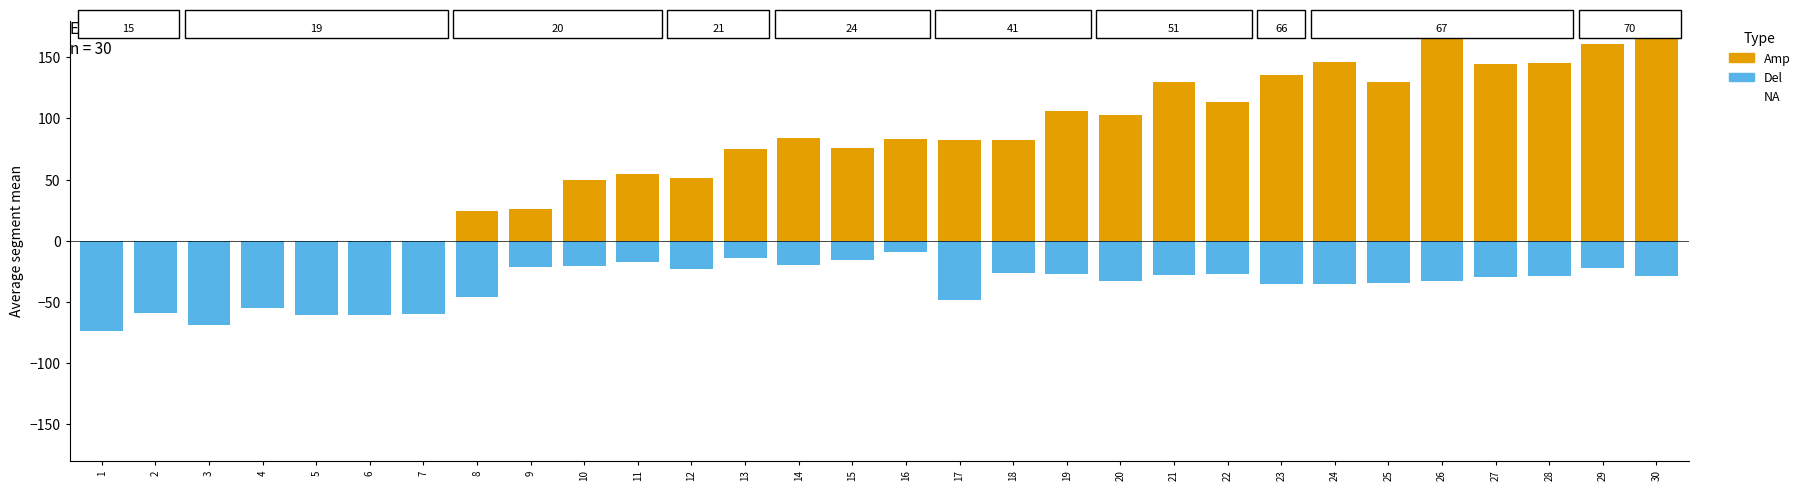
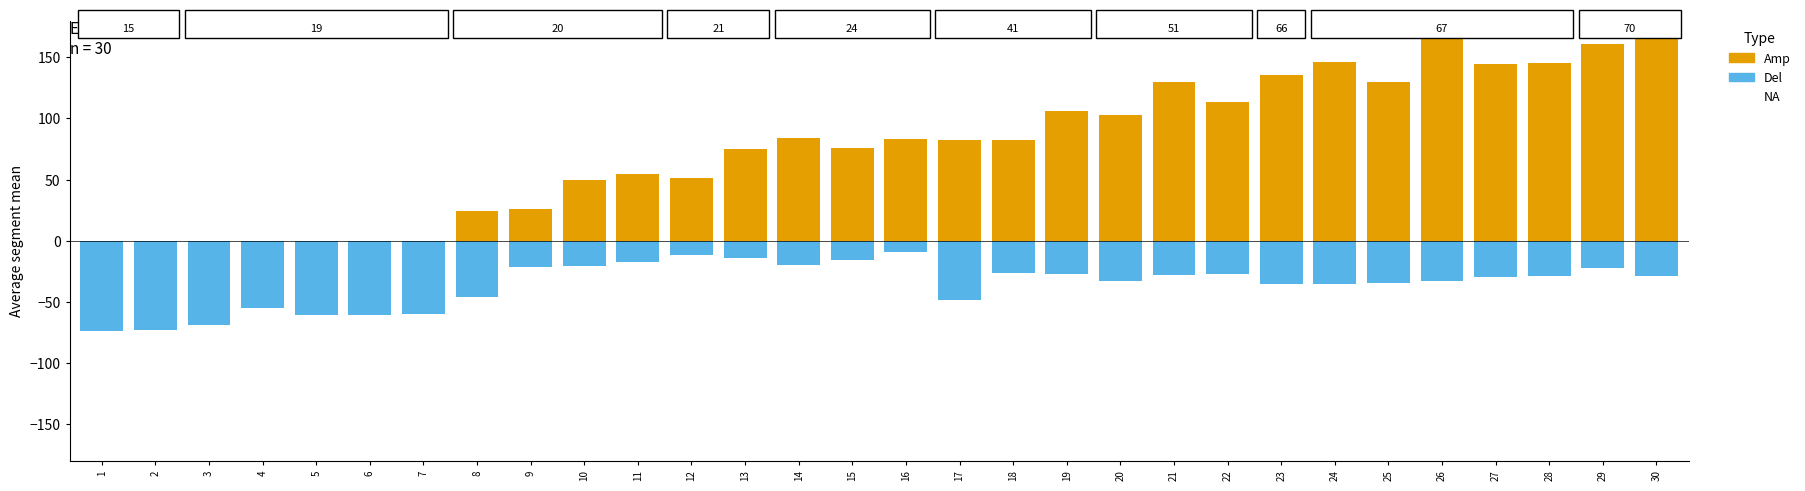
  {
    "Amp": {
      "1": 0,
      "2": 0,
      "3": 0,
      "4": 0,
      "5": 0,
      "6": 0,
      "7": 0,
      "8": 24,
      "9": 26,
      "10": 50,
      "11": 55,
      "12": 52,
      "13": 75,
      "14": 84,
      "15": 76,
      "16": 83,
      "17": 83,
      "18": 82,
      "19": 106,
      "20": 103,
      "21": 130,
      "22": 114,
      "23": 136,
      "24": 146,
      "25": 130,
      "27": 144,
      "28": 146,
      "29": 161
    },
    "Del": {
      "1": -74,
-     "2": -59,
+     "2": -73,
      "3": -69,
      "4": -55,
      "5": -61,
      "6": -61,
      "7": -60,
      "8": -46,
      "9": -21,
      "10": -20,
      "11": -17,
-     "12": -23,
+     "12": -11,
      "13": -14,
      "14": -20,
      "15": -16,
      "16": -9,
      "17": -48,
      "18": -26,
      "19": -27,
      "20": -33,
      "21": -28,
      "22": -27,
      "23": -35,
      "24": -35,
      "25": -35,
      "26": -33,
      "27": -30,
      "28": -29,
      "29": -22,
      "30": -28
    }
  }
